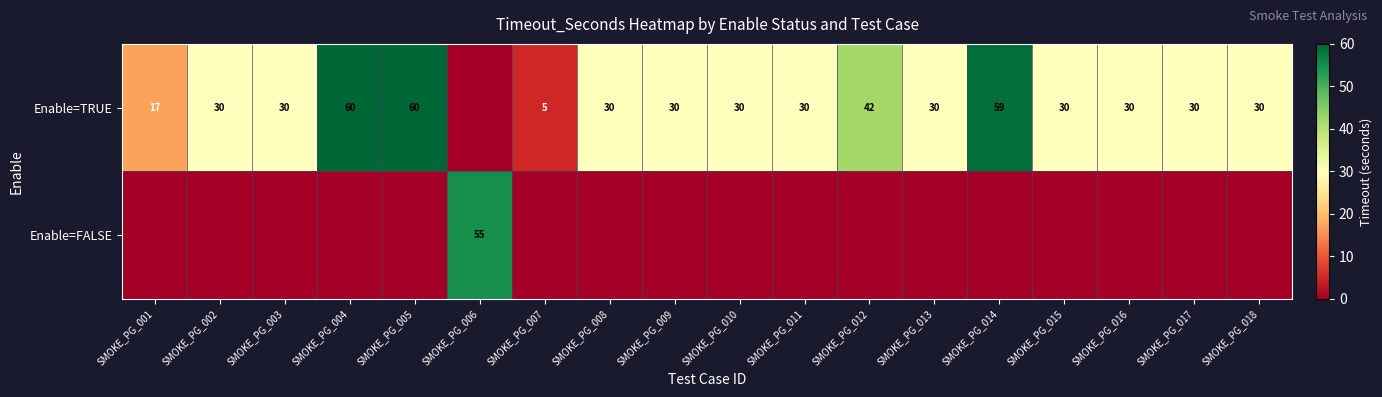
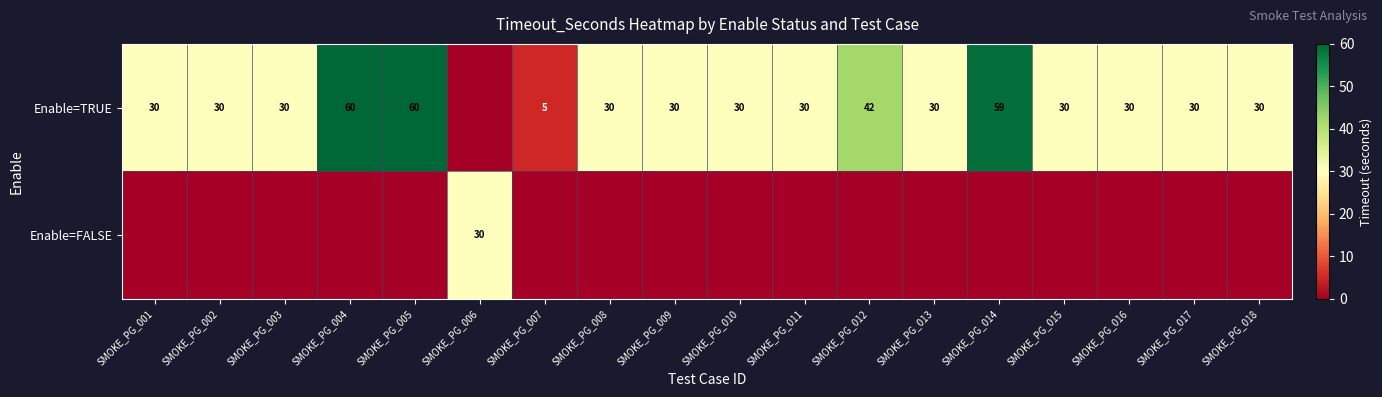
  {
    "Enable=TRUE": {
-     "SMOKE_PG_001": 17,
+     "SMOKE_PG_001": 30,
      "SMOKE_PG_002": 30,
      "SMOKE_PG_003": 30,
      "SMOKE_PG_004": 60,
      "SMOKE_PG_005": 60,
      "SMOKE_PG_007": 5,
      "SMOKE_PG_008": 30,
      "SMOKE_PG_009": 30,
      "SMOKE_PG_010": 30,
      "SMOKE_PG_011": 30,
      "SMOKE_PG_012": 42,
      "SMOKE_PG_013": 30,
      "SMOKE_PG_014": 59,
      "SMOKE_PG_015": 30,
      "SMOKE_PG_016": 30,
      "SMOKE_PG_017": 30,
      "SMOKE_PG_018": 30
    },
    "Enable=FALSE": {
-     "SMOKE_PG_006": 55
+     "SMOKE_PG_006": 30
    }
  }
